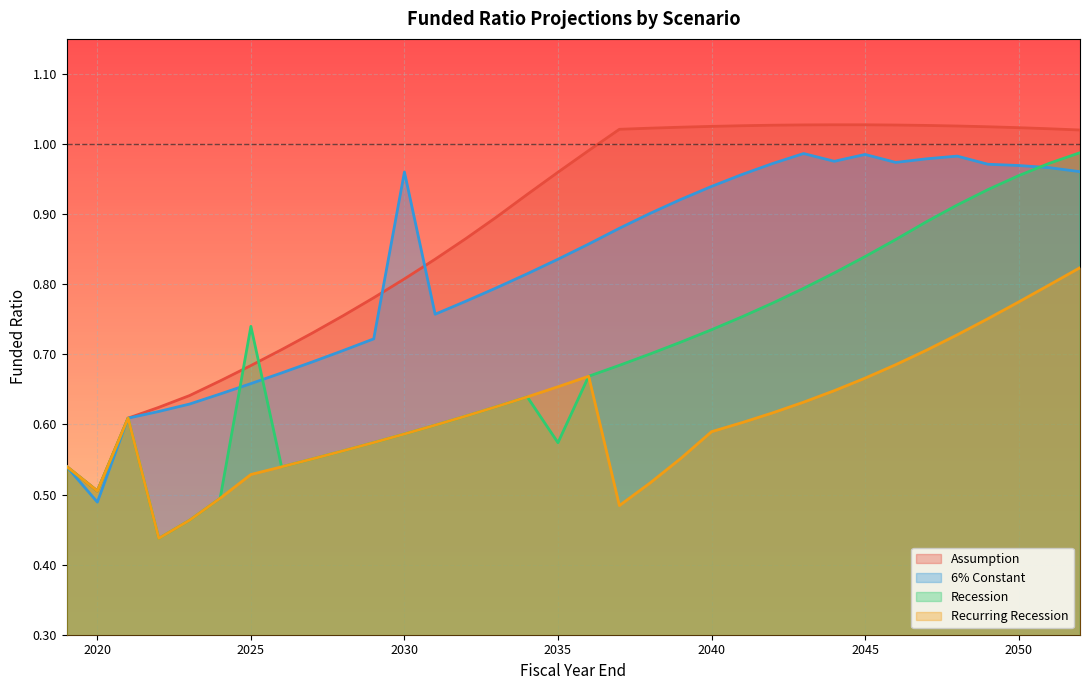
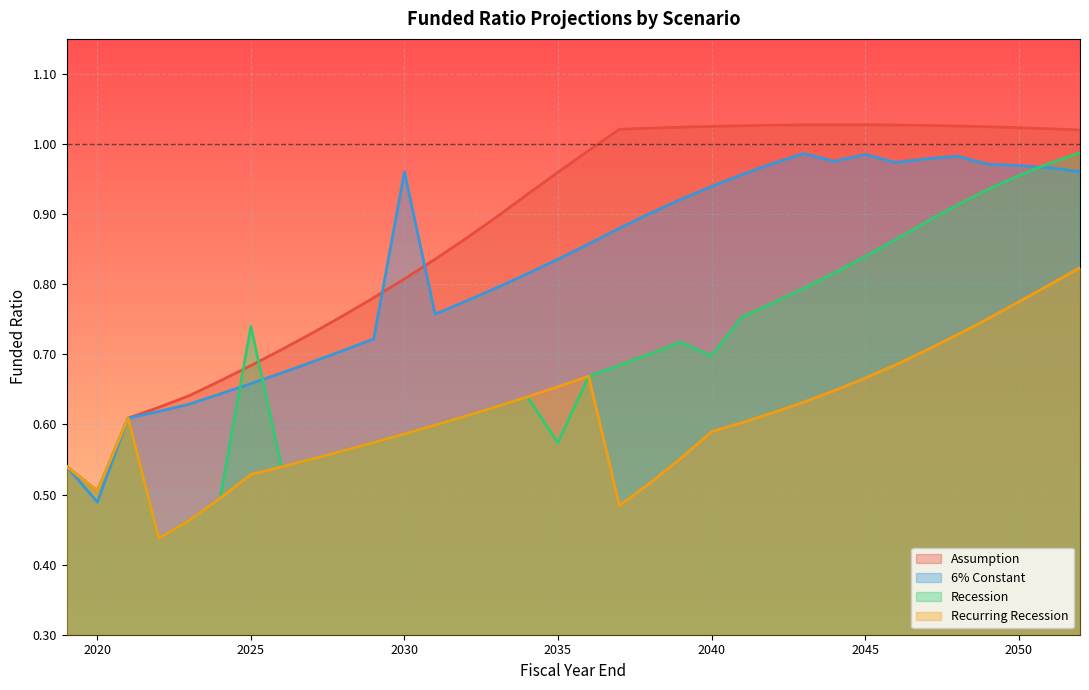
  {
    "6% Constant": {
      "2020": 0.49,
      "2025": 0.66,
      "2030": 0.96,
      "2035": 0.84,
      "2040": 0.94,
      "2045": 0.99,
      "2050": 0.97
    },
    "Recession": {
      "2025": 0.74,
      "2035": 0.57,
-     "2040": 0.74,
+     "2040": 0.70,
      "2045": 0.84,
      "2050": 0.95
    }
  }
